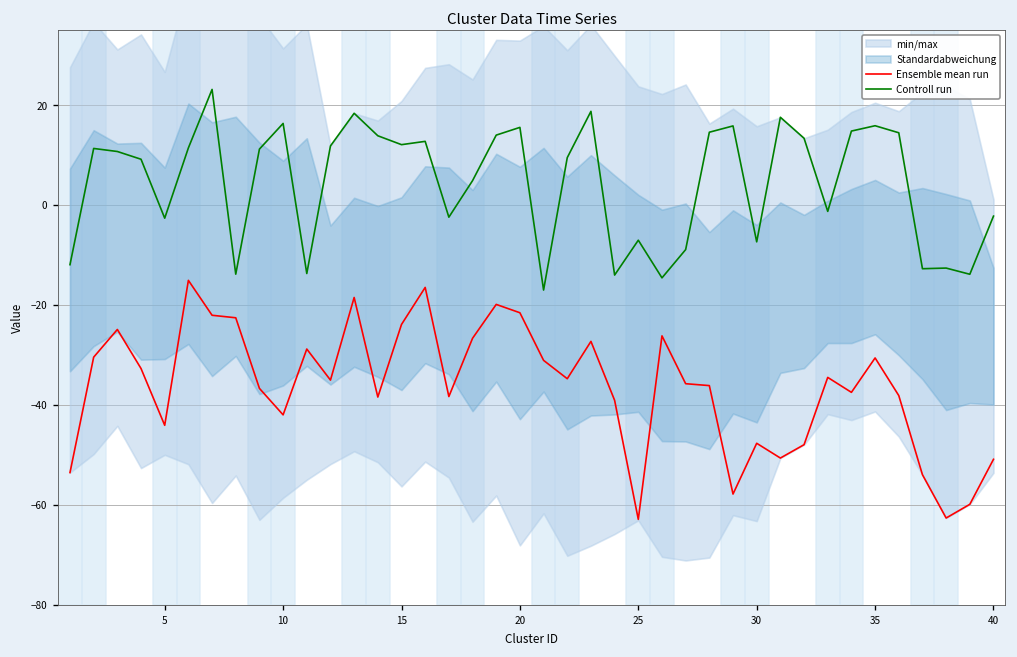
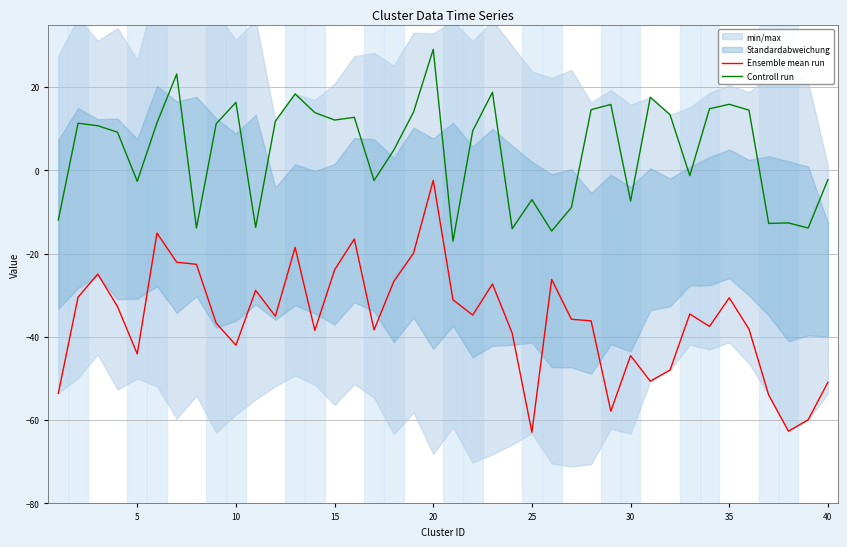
  {
    "Ensemble mean run": {
      "5": -44,
      "10": -42,
      "15": -24,
-     "20": -22,
+     "20": -2,
      "25": -63,
-     "30": -48,
+     "30": -44,
      "35": -31,
      "40": -51
    },
    "Controll run": {
      "5": -3,
      "10": 16,
      "15": 12,
-     "20": 16,
+     "20": 29,
      "25": -7,
      "30": -7,
      "35": 16,
      "40": -2
    }
  }
